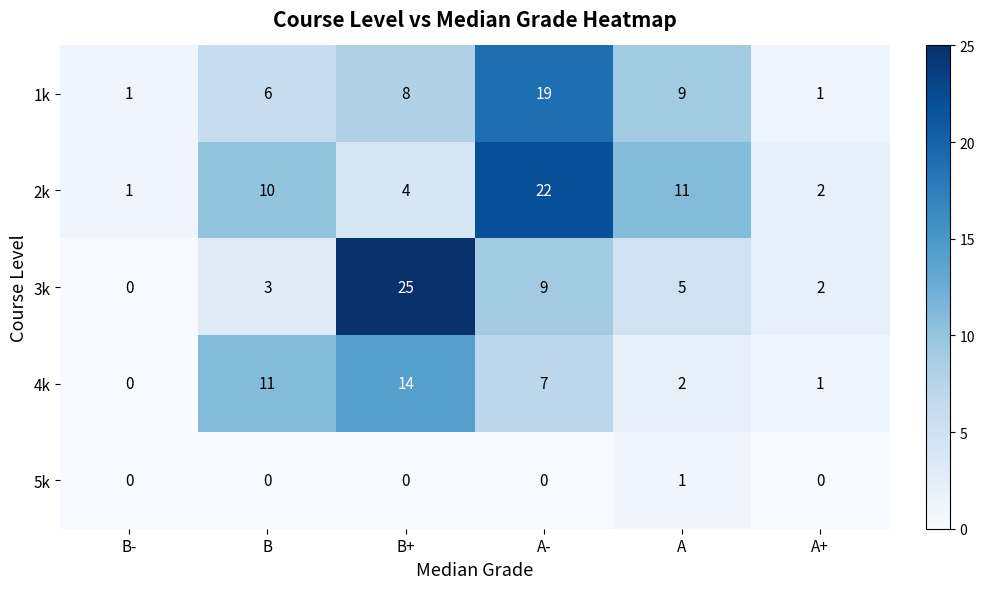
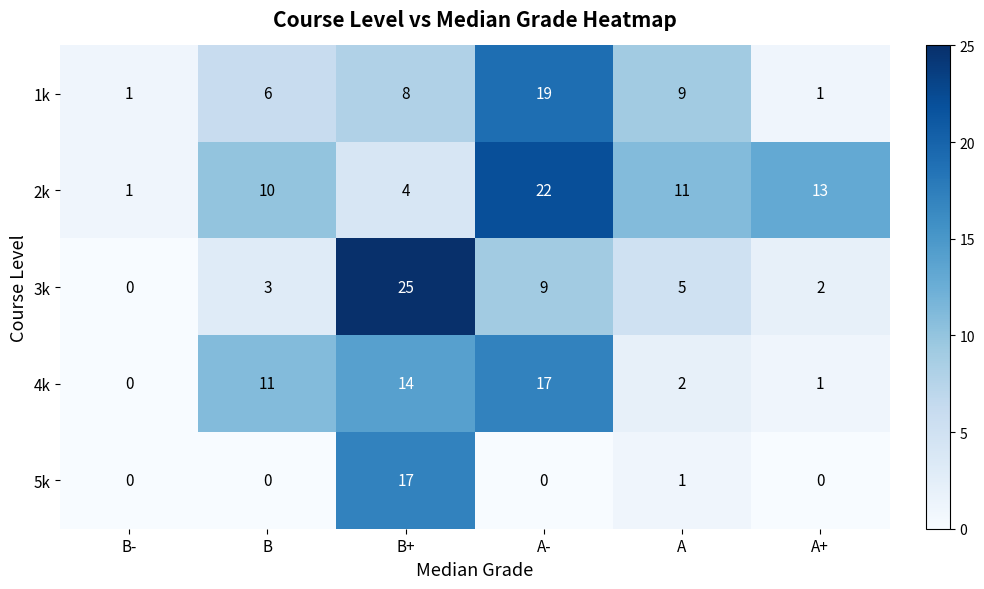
  {
    "1k": {
      "B-": 1,
      "B": 6,
      "B+": 8,
      "A-": 19,
      "A": 9,
      "A+": 1
    },
    "2k": {
      "B-": 1,
      "B": 10,
      "B+": 4,
      "A-": 22,
      "A": 11,
-     "A+": 2
+     "A+": 13
    },
    "3k": {
      "B-": 0,
      "B": 3,
      "B+": 25,
      "A-": 9,
      "A": 5,
      "A+": 2
    },
    "4k": {
      "B-": 0,
      "B": 11,
      "B+": 14,
-     "A-": 7,
+     "A-": 17,
      "A": 2,
      "A+": 1
    },
    "5k": {
      "B-": 0,
      "B": 0,
-     "B+": 0,
+     "B+": 17,
      "A-": 0,
      "A": 1,
      "A+": 0
    }
  }
